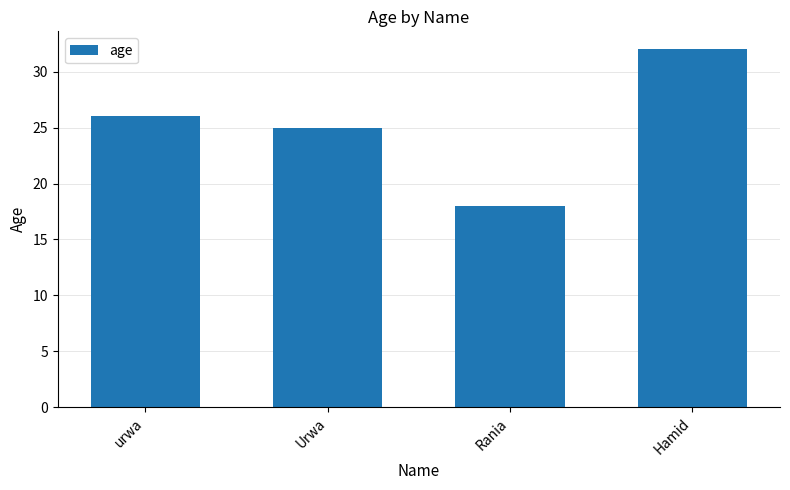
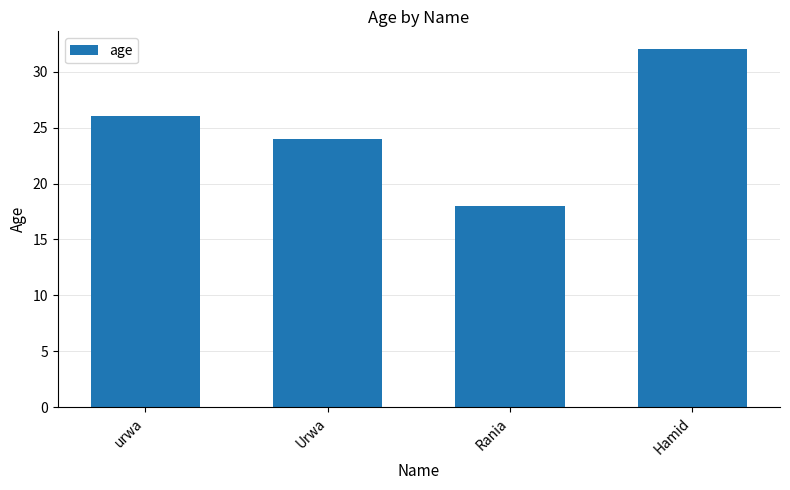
  {
    "urwa": 26,
-   "Urwa": 25,
+   "Urwa": 24,
    "Rania": 18,
    "Hamid": 32
  }
